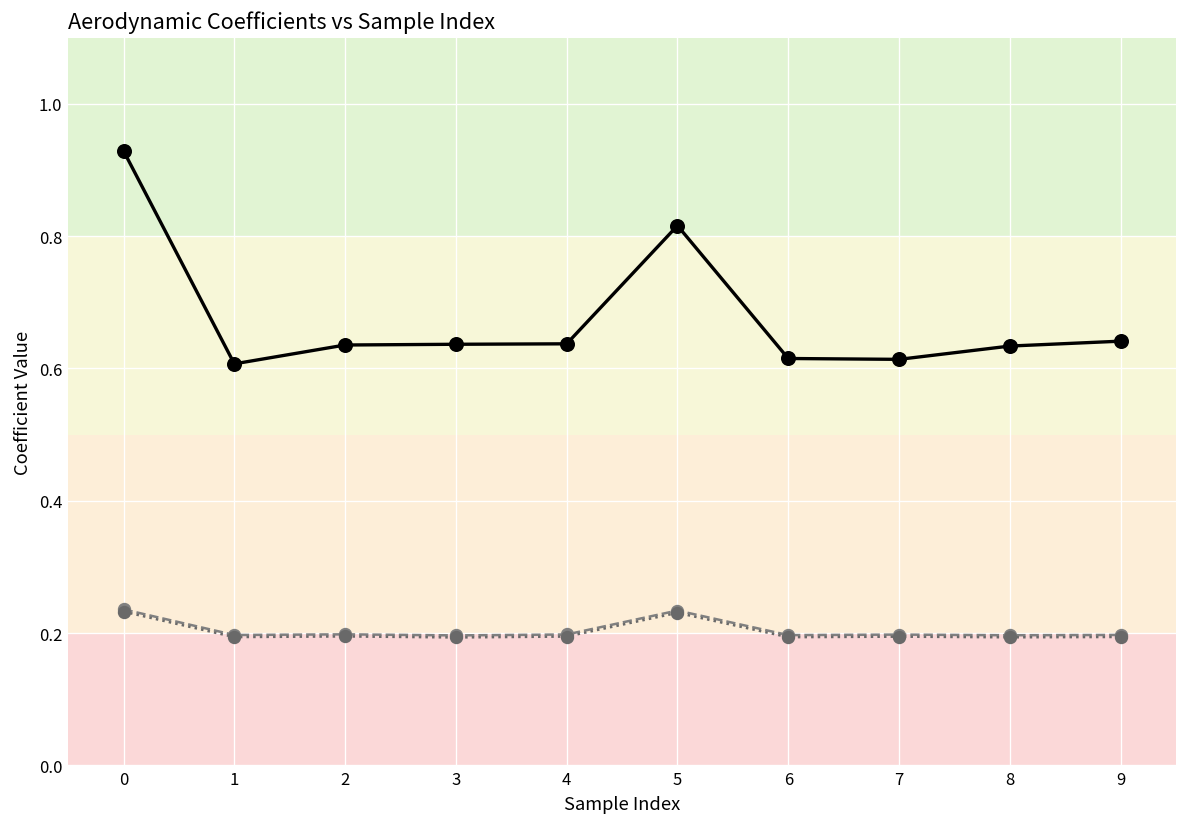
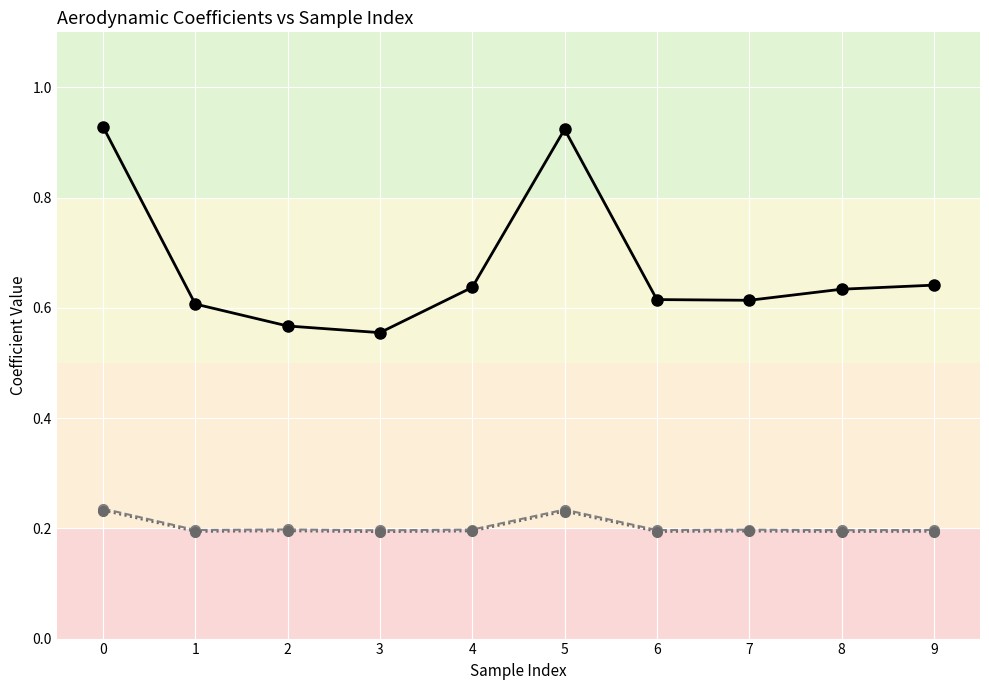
  {
    "CL": {
      "0": 0.93,
      "1": 0.61,
-     "2": 0.64,
-     "3": 0.64,
+     "2": 0.57,
+     "3": 0.56,
      "4": 0.64,
-     "5": 0.82,
+     "5": 0.92,
      "6": 0.62,
      "7": 0.61,
      "8": 0.63,
      "9": 0.64
    }
  }
